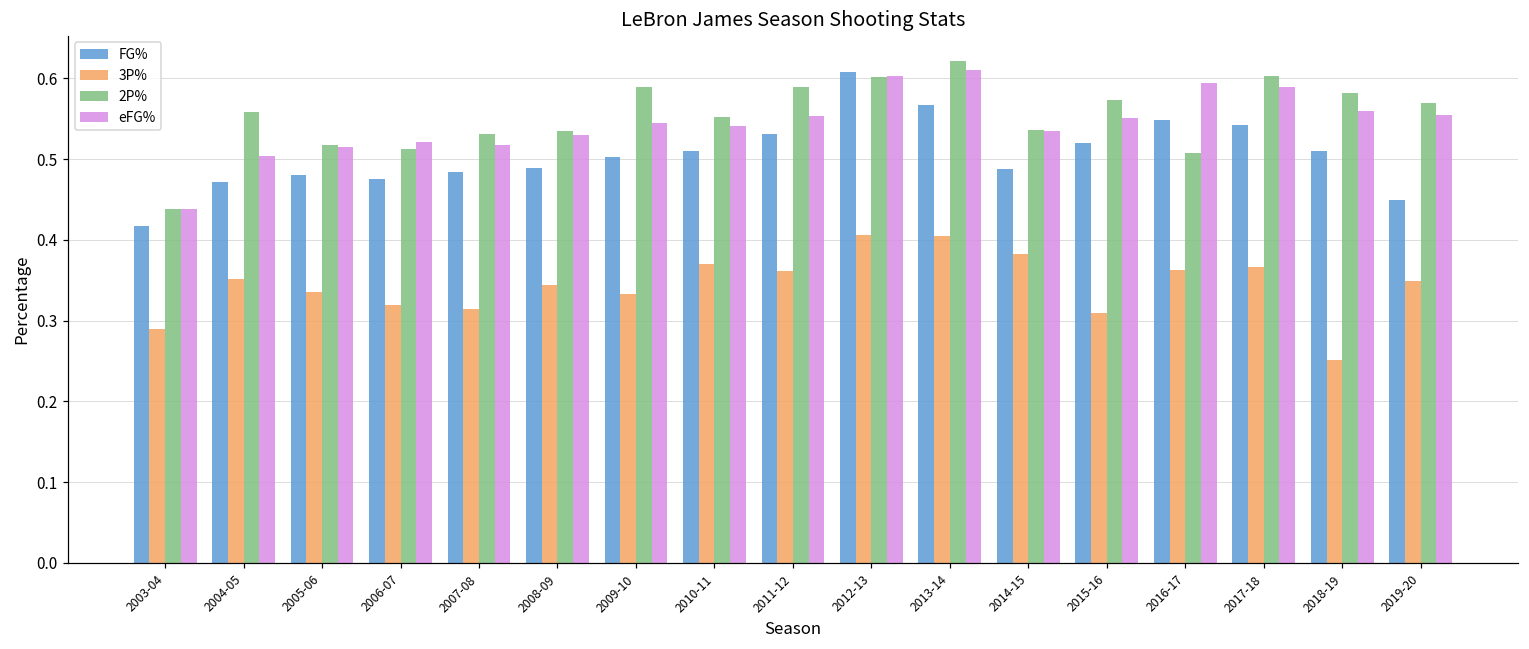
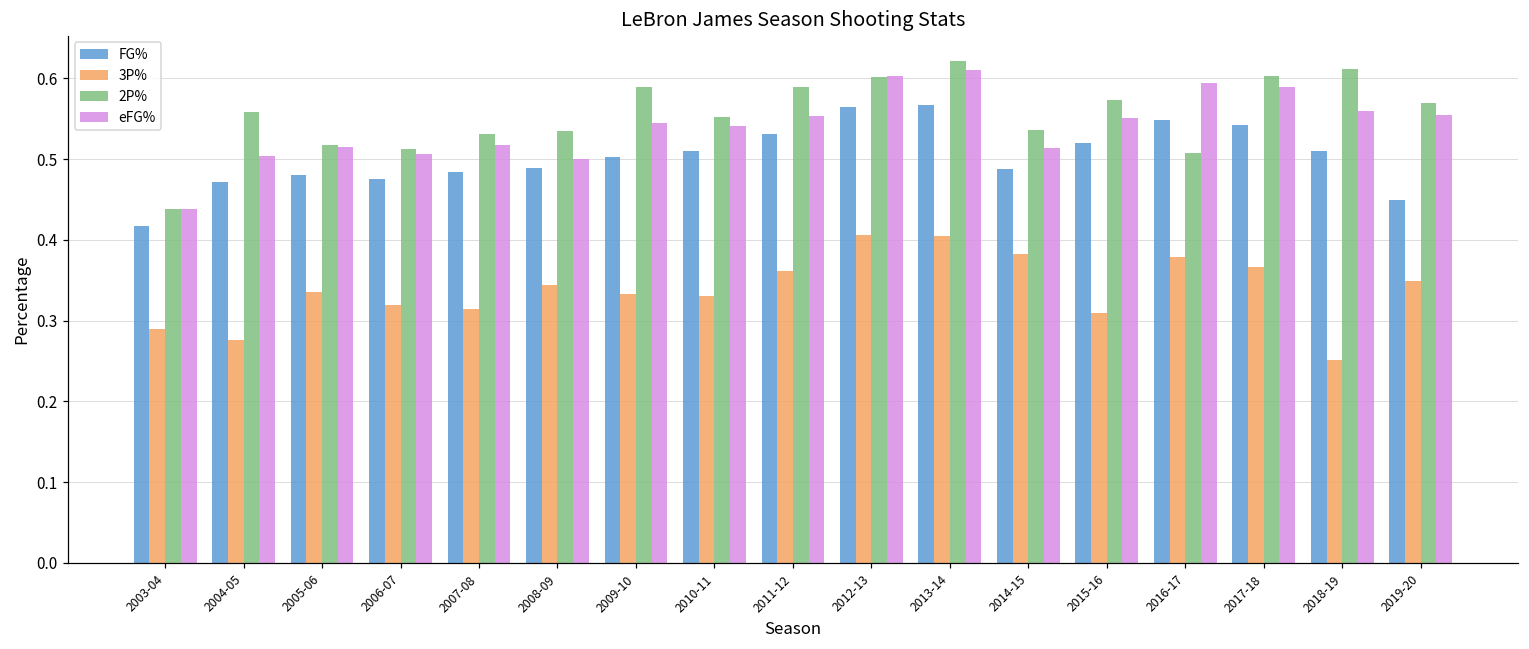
  {
    "FG%": {
      "2003-04": 0.42,
      "2004-05": 0.47,
      "2005-06": 0.48,
      "2006-07": 0.48,
      "2007-08": 0.48,
      "2008-09": 0.49,
      "2009-10": 0.50,
      "2010-11": 0.51,
      "2011-12": 0.53,
-     "2012-13": 0.61,
+     "2012-13": 0.57,
      "2013-14": 0.57,
      "2014-15": 0.49,
      "2015-16": 0.52,
      "2016-17": 0.55,
      "2017-18": 0.54,
      "2018-19": 0.51,
      "2019-20": 0.45
    },
    "3P%": {
      "2003-04": 0.29,
-     "2004-05": 0.35,
+     "2004-05": 0.28,
      "2005-06": 0.34,
      "2006-07": 0.32,
      "2007-08": 0.32,
      "2008-09": 0.34,
      "2009-10": 0.33,
-     "2010-11": 0.37,
+     "2010-11": 0.33,
      "2011-12": 0.36,
      "2012-13": 0.41,
      "2013-14": 0.41,
      "2014-15": 0.38,
      "2015-16": 0.31,
-     "2016-17": 0.36,
+     "2016-17": 0.38,
      "2017-18": 0.37,
      "2018-19": 0.25,
      "2019-20": 0.35
    },
    "2P%": {
      "2003-04": 0.44,
      "2004-05": 0.56,
      "2005-06": 0.52,
      "2006-07": 0.51,
      "2007-08": 0.53,
      "2008-09": 0.54,
      "2009-10": 0.59,
      "2010-11": 0.55,
      "2011-12": 0.59,
      "2012-13": 0.60,
      "2013-14": 0.62,
      "2014-15": 0.54,
      "2015-16": 0.57,
      "2016-17": 0.51,
      "2017-18": 0.60,
-     "2018-19": 0.58,
+     "2018-19": 0.61,
      "2019-20": 0.57
    },
    "eFG%": {
      "2003-04": 0.44,
      "2004-05": 0.50,
      "2005-06": 0.52,
-     "2006-07": 0.52,
+     "2006-07": 0.51,
      "2007-08": 0.52,
-     "2008-09": 0.53,
+     "2008-09": 0.50,
      "2009-10": 0.55,
      "2010-11": 0.54,
      "2011-12": 0.55,
      "2012-13": 0.60,
      "2013-14": 0.61,
-     "2014-15": 0.54,
+     "2014-15": 0.51,
      "2015-16": 0.55,
      "2016-17": 0.59,
      "2017-18": 0.59,
      "2018-19": 0.56,
      "2019-20": 0.56
    }
  }
